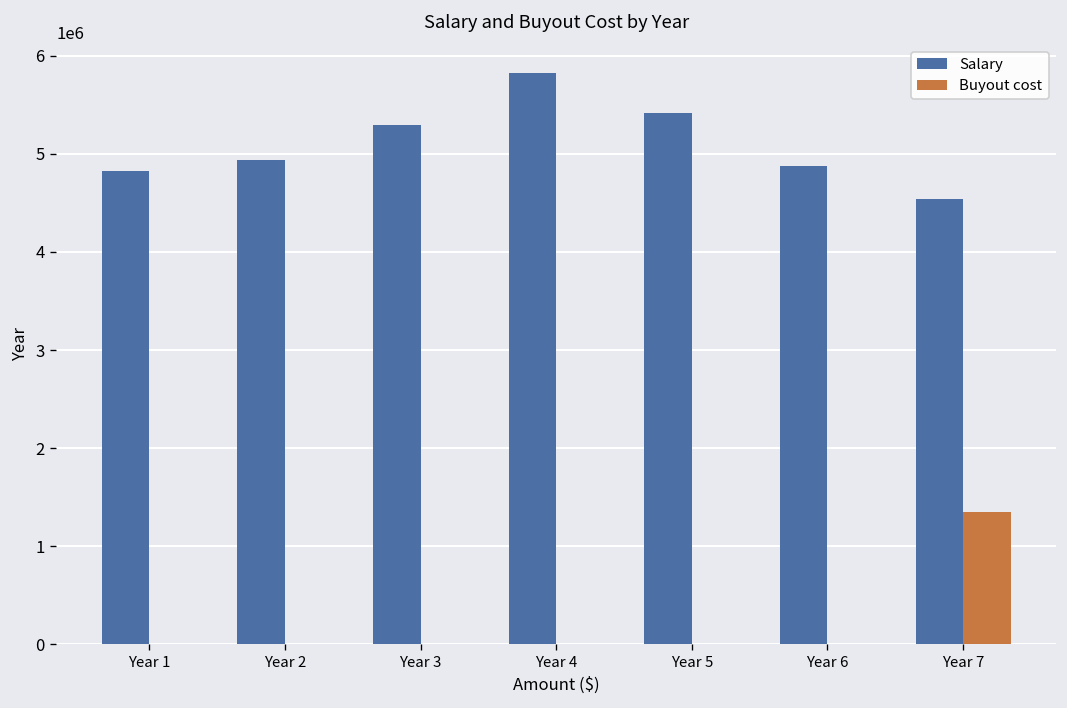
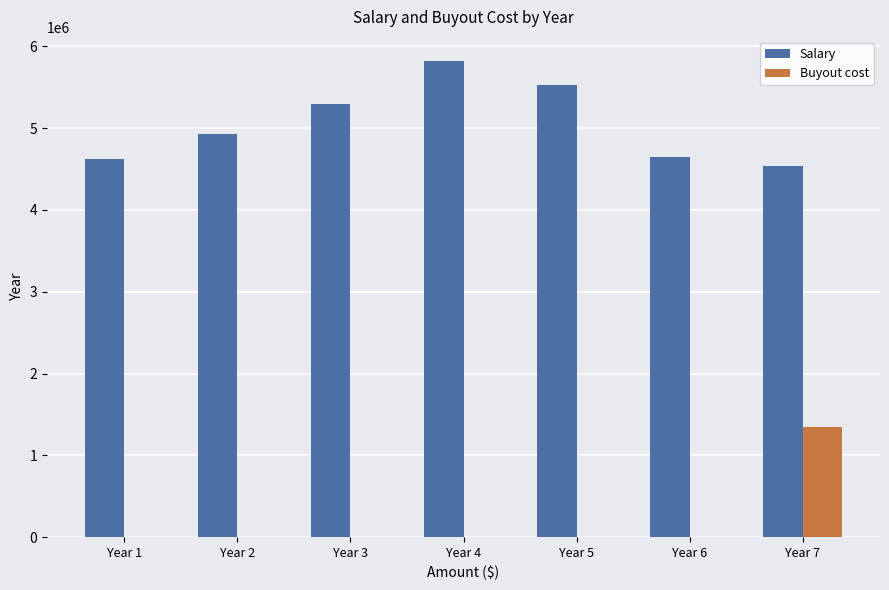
  {
    "Salary": {
-     "Year 1": 4800000,
+     "Year 1": 4600000,
      "Year 2": 4900000,
      "Year 3": 5300000,
      "Year 4": 5800000,
-     "Year 5": 5400000,
-     "Year 6": 4900000,
+     "Year 5": 5500000,
+     "Year 6": 4700000,
      "Year 7": 4500000
    },
    "Buyout cost": {
      "Year 1": 0,
      "Year 2": 0,
      "Year 3": 0,
      "Year 4": 0,
      "Year 5": 0,
      "Year 6": 0,
      "Year 7": 1300000
    }
  }
